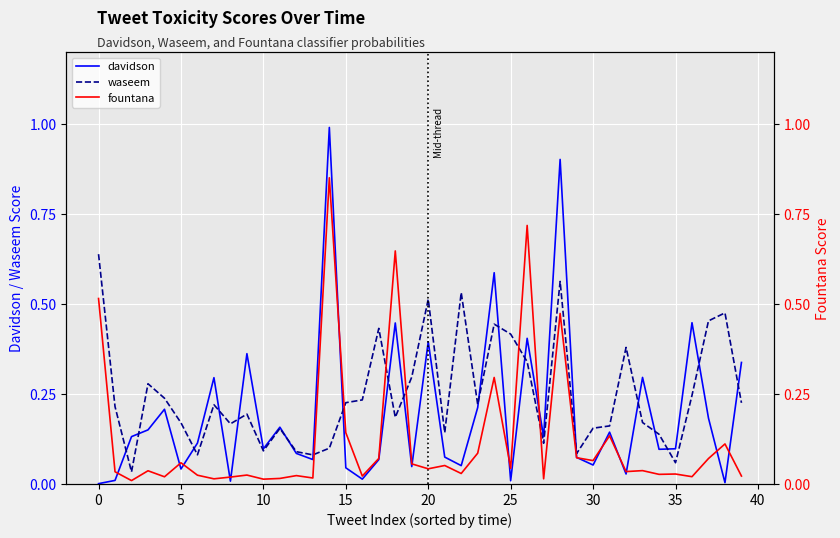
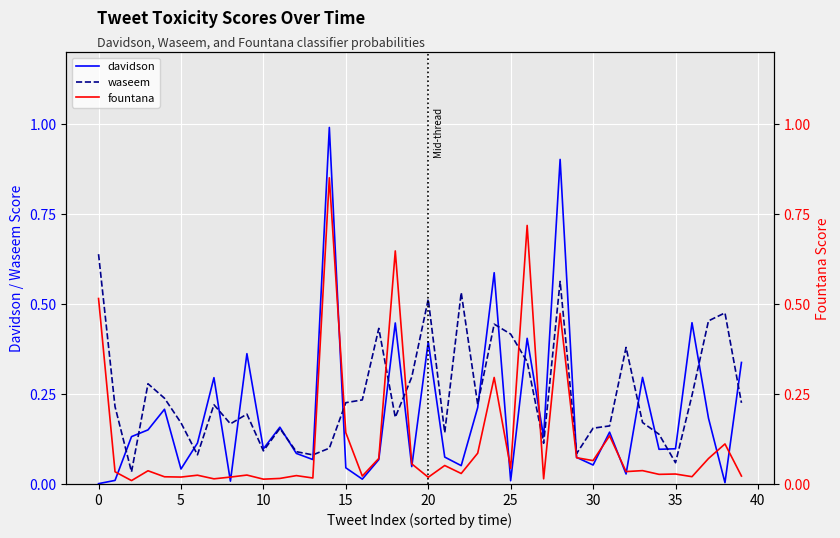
  {
    "davidson": {
      "0": 0.00,
      "5": 0.04,
      "15": 0.04,
      "20": 0.40,
      "25": 0.01,
      "30": 0.05,
      "35": 0.10
    },
    "waseem": {
      "0": 0.64,
      "5": 0.17,
      "15": 0.23,
      "20": 0.51,
      "25": 0.42,
      "30": 0.16,
      "35": 0.06
    },
    "fountana": {
      "0": 0.52,
-     "5": 0.06,
+     "5": 0.02,
      "10": 0.01,
      "15": 0.14,
-     "20": 0.04,
+     "20": 0.02,
      "25": 0.04,
      "30": 0.06,
      "35": 0.03
    }
  }
